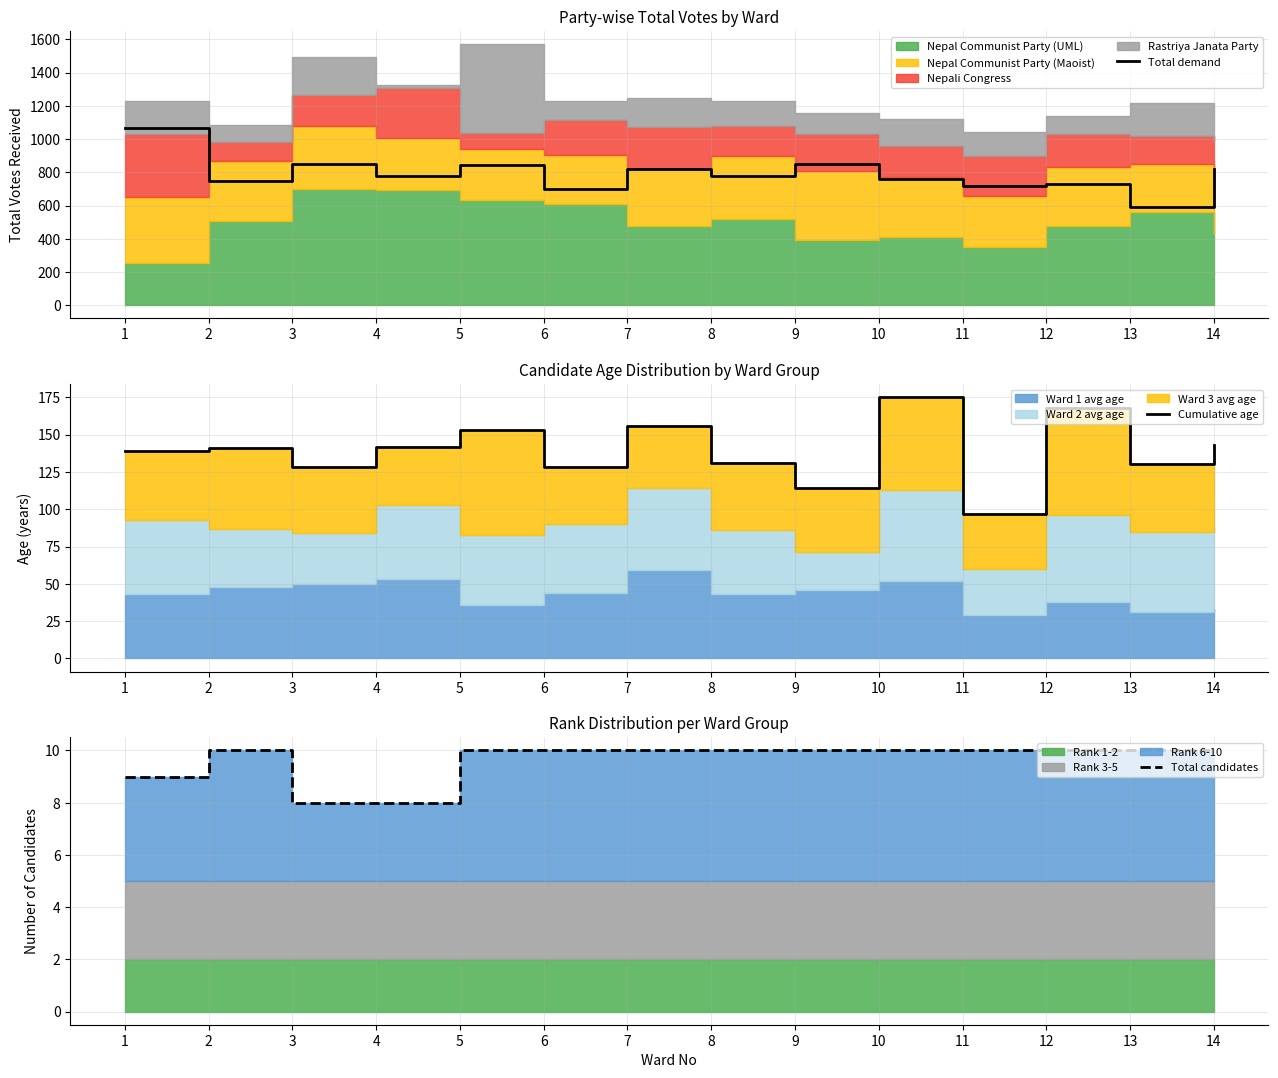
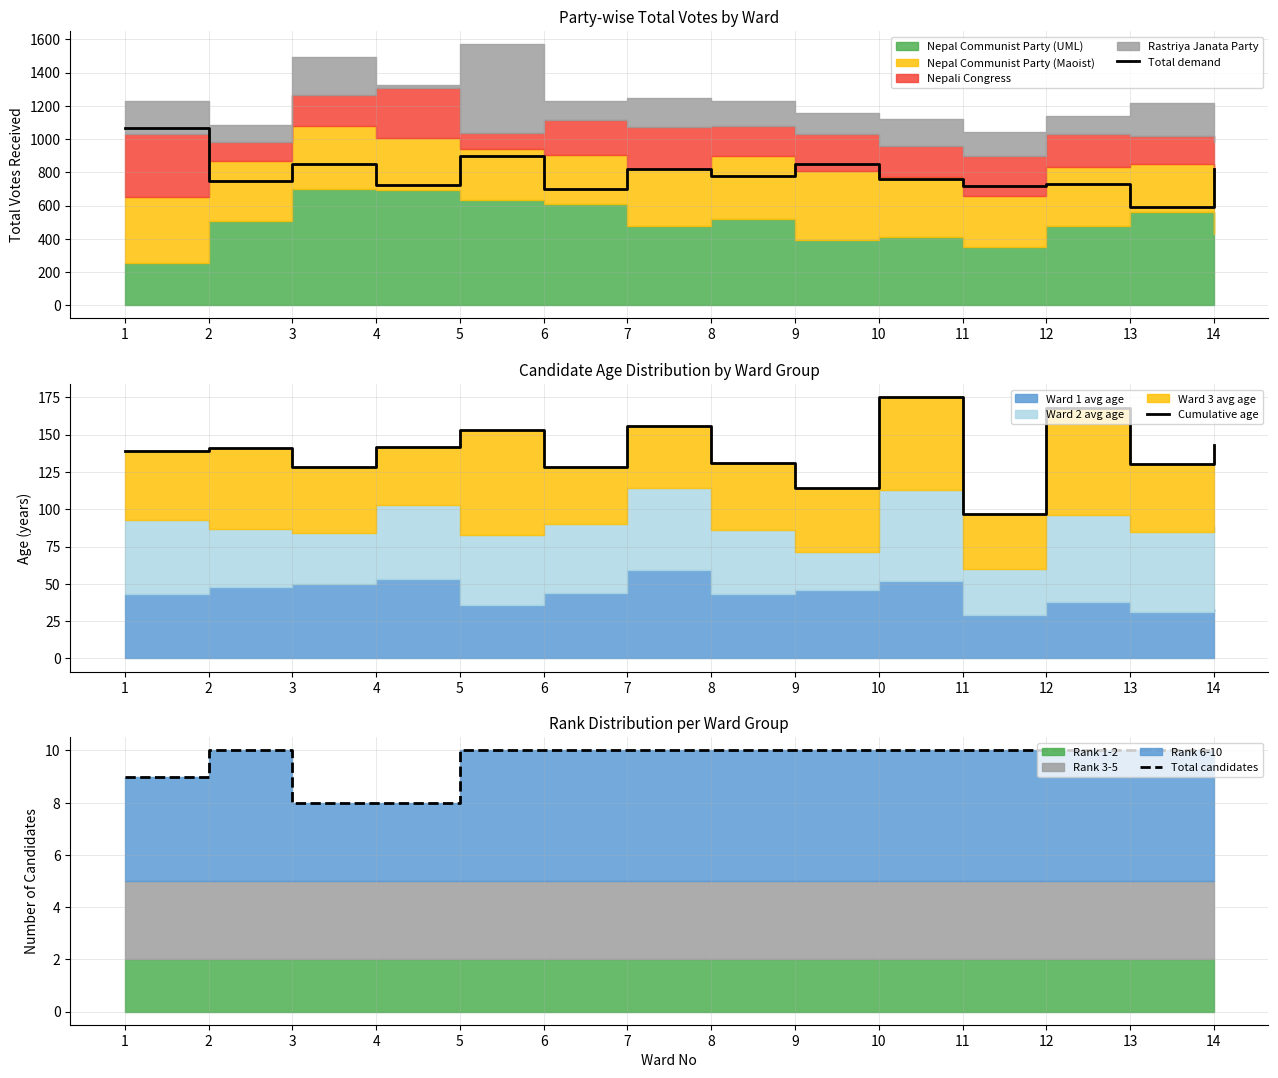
  {
    "Party-wise Total Votes by Ward": {
      "Total demand": {
        "1": 1070,
        "2": 750,
        "3": 850,
-       "4": 780,
-       "5": 850,
+       "4": 730,
+       "5": 900,
        "6": 700,
        "8": 780,
        "9": 850,
        "11": 720,
        "12": 730,
        "13": 590,
        "14": 820
      }
    }
  }
